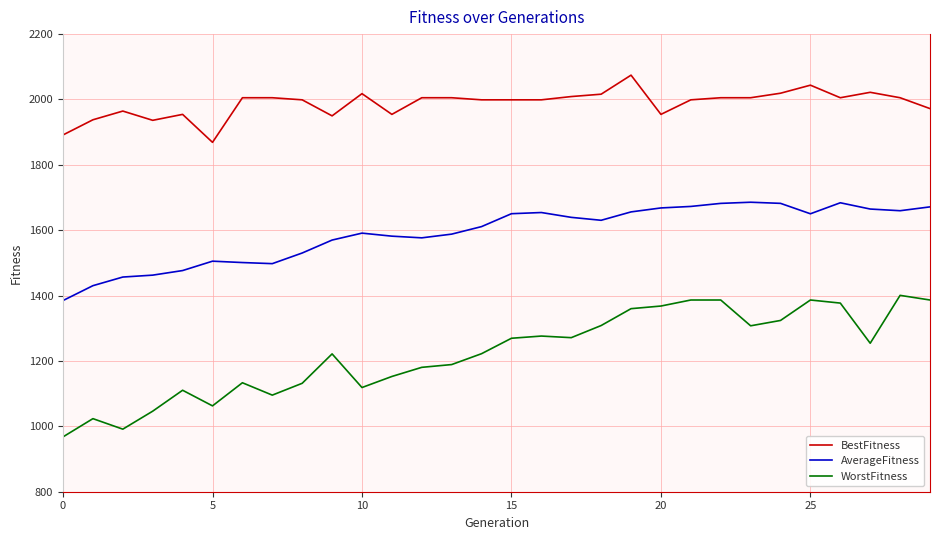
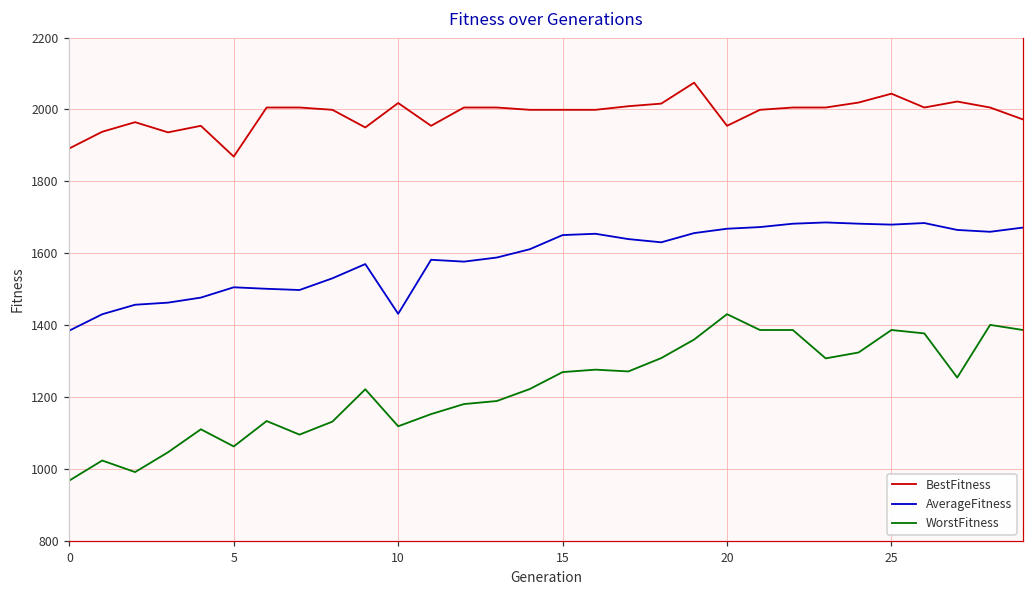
  {
    "BestFitness": {
      "0": 1890,
      "5": 1870,
      "10": 2020,
      "15": 2000,
      "20": 1950,
      "25": 2040
    },
    "AverageFitness": {
      "0": 1380,
      "5": 1510,
-     "10": 1590,
+     "10": 1430,
      "15": 1650,
      "20": 1670,
-     "25": 1650
+     "25": 1680
    },
    "WorstFitness": {
      "0": 970,
      "5": 1060,
      "10": 1120,
      "15": 1270,
-     "20": 1370,
+     "20": 1430,
      "25": 1390
    }
  }
